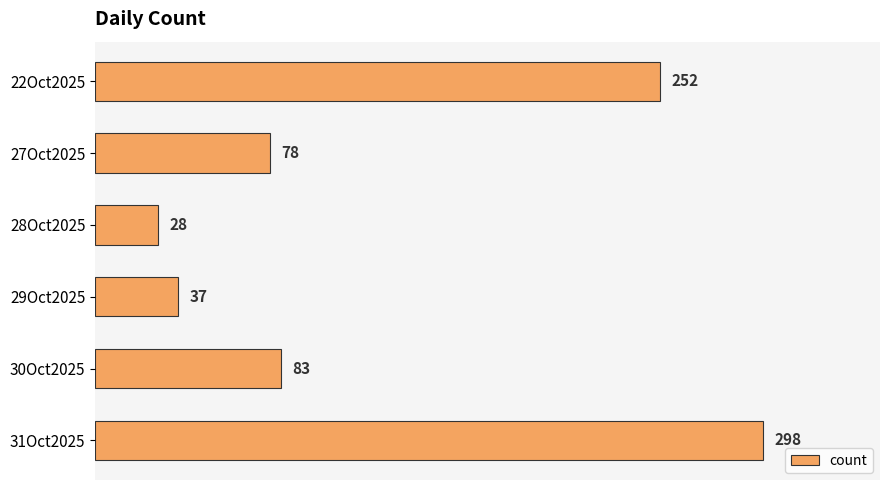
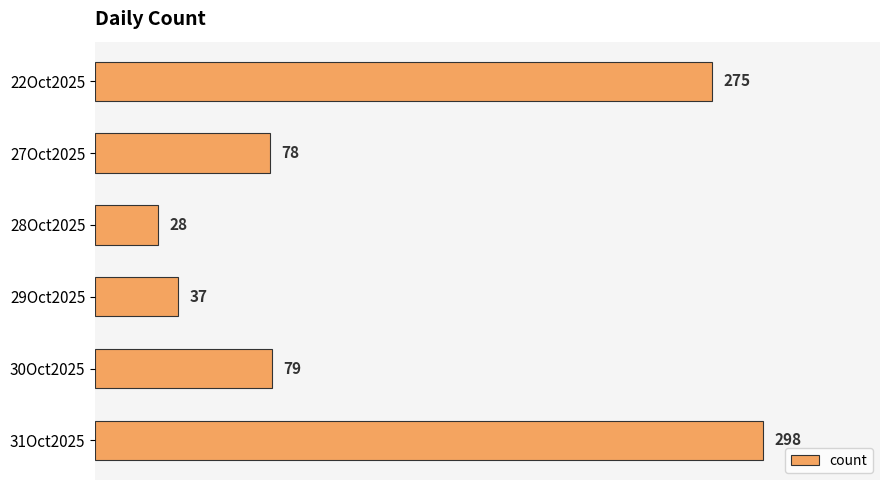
  {
-   "22Oct2025": 252,
+   "22Oct2025": 275,
    "27Oct2025": 78,
    "28Oct2025": 28,
    "29Oct2025": 37,
-   "30Oct2025": 83
+   "30Oct2025": 79
  }
